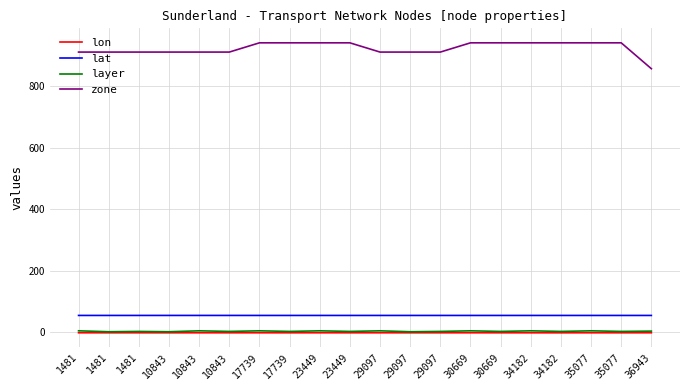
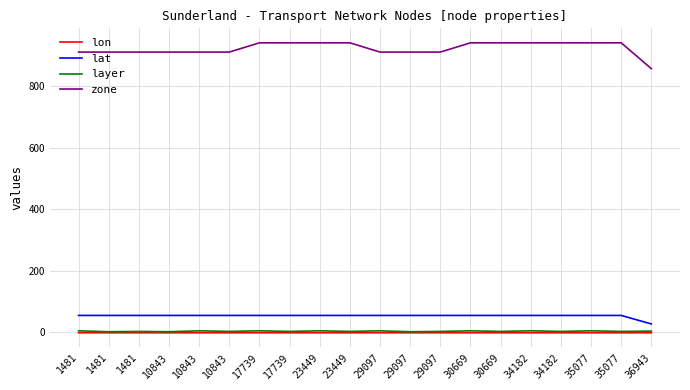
  {
    "lat": {
-     "36943": 50
+     "36943": 30
    },
    "zone": {
      "36943": 860
    }
  }
